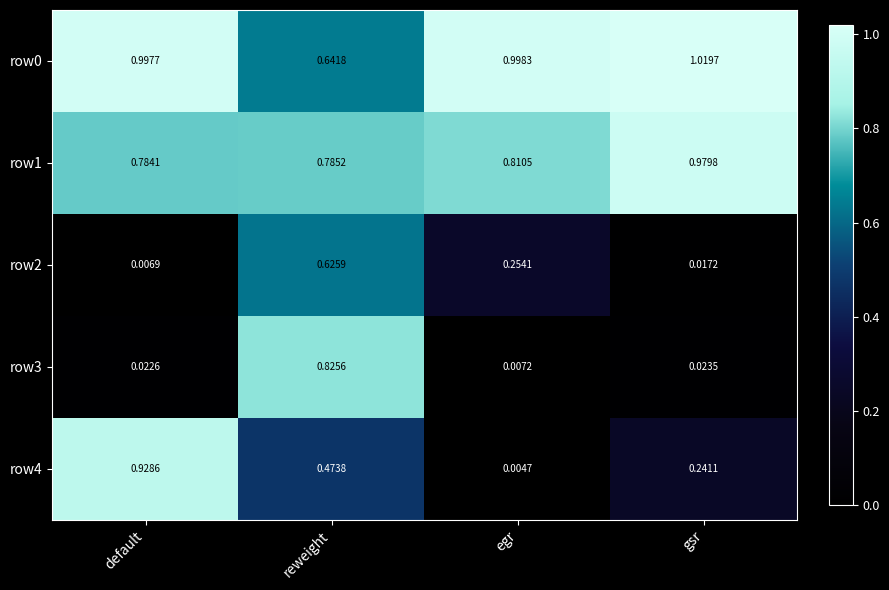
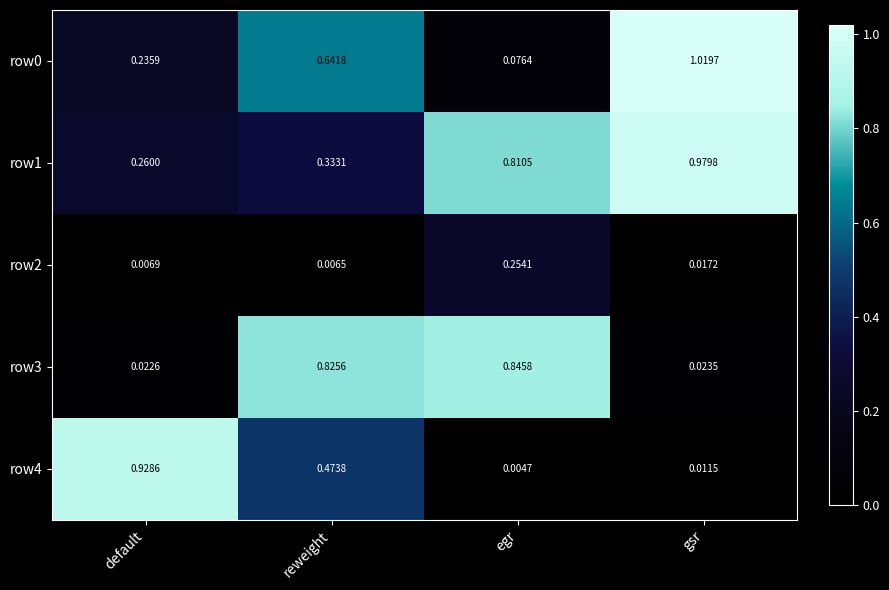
  {
    "row0": {
-     "default": 0.9977,
+     "default": 0.2359,
      "reweight": 0.6418,
-     "egr": 0.9983,
+     "egr": 0.0764,
      "gsr": 1.0197
    },
    "row1": {
-     "default": 0.7841,
-     "reweight": 0.7852,
+     "default": 0.2600,
+     "reweight": 0.3331,
      "egr": 0.8105,
      "gsr": 0.9798
    },
    "row2": {
      "default": 0.0069,
-     "reweight": 0.6259,
+     "reweight": 0.0065,
      "egr": 0.2541,
      "gsr": 0.0172
    },
    "row3": {
      "default": 0.0226,
      "reweight": 0.8256,
-     "egr": 0.0072,
+     "egr": 0.8458,
      "gsr": 0.0235
    },
    "row4": {
      "default": 0.9286,
      "reweight": 0.4738,
      "egr": 0.0047,
-     "gsr": 0.2411
+     "gsr": 0.0115
    }
  }
